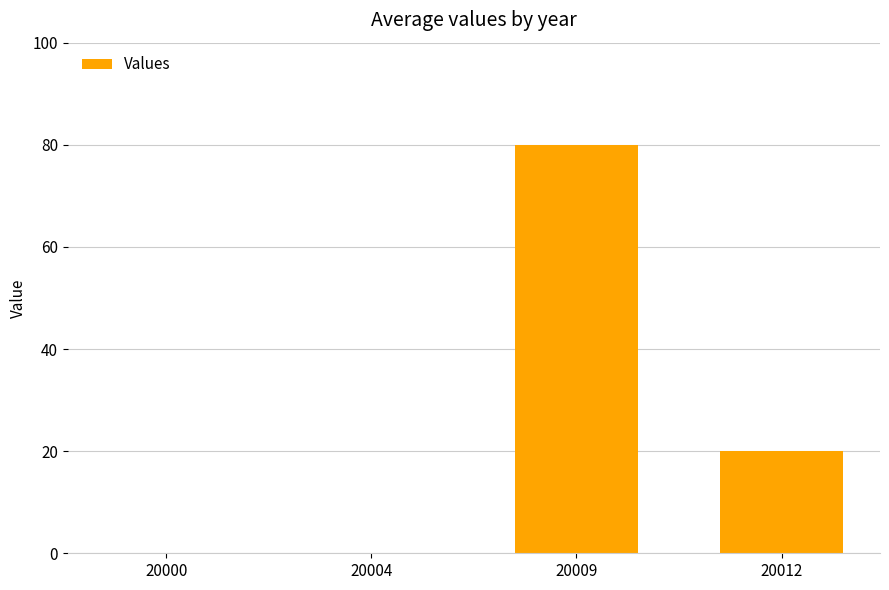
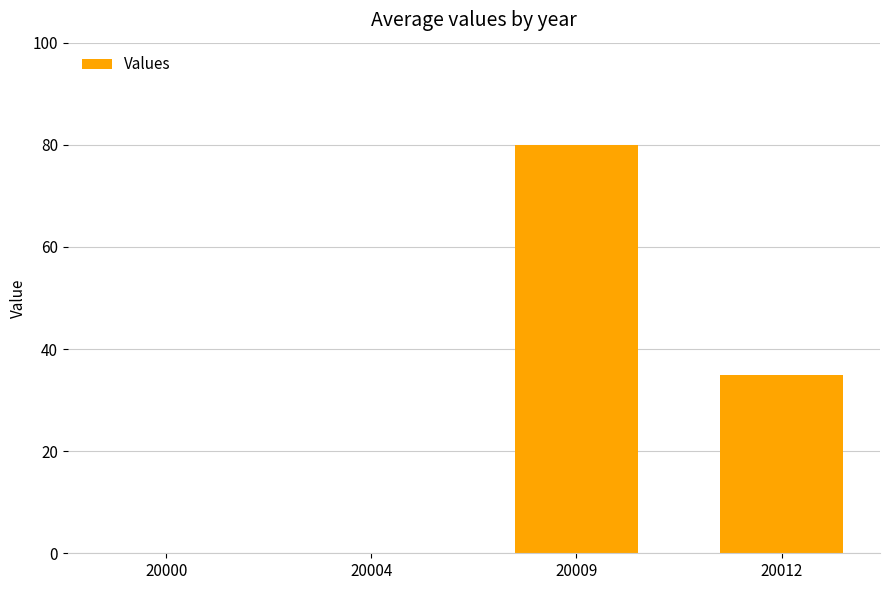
  {
    "20000": 0,
    "20004": 0,
    "20009": 80,
-   "20012": 20
+   "20012": 35
  }
